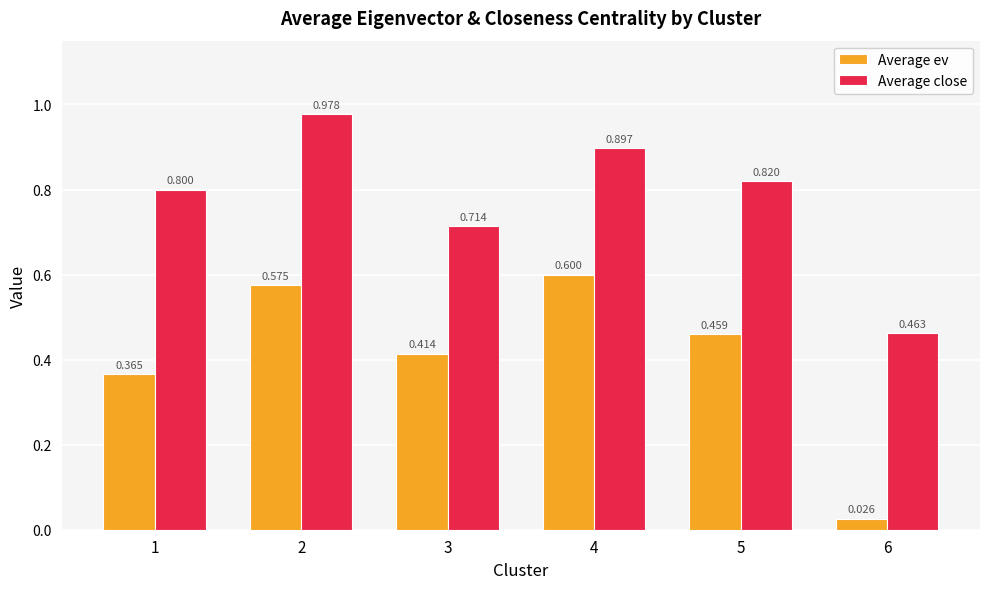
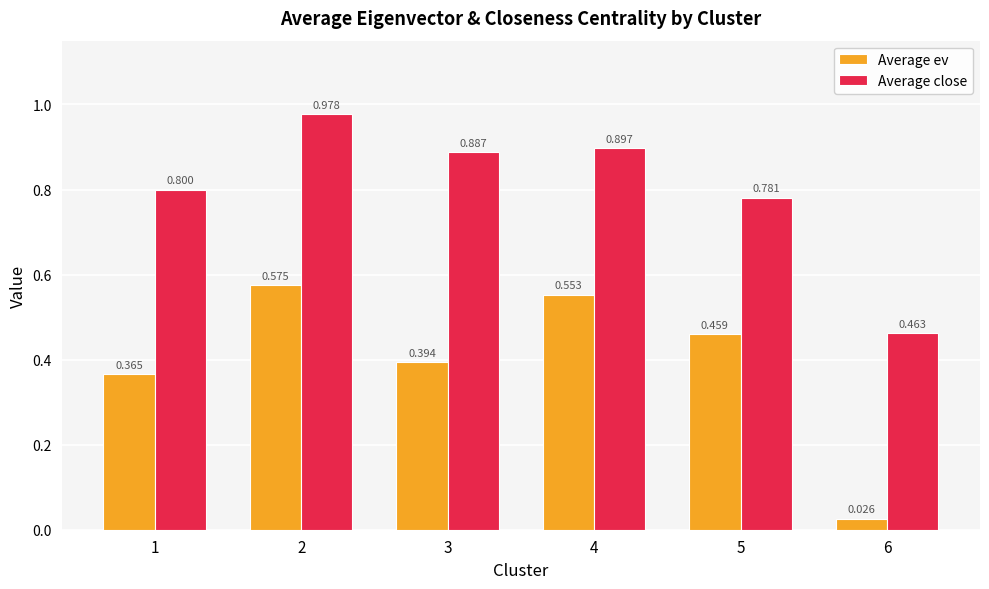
  {
    "Average ev": {
      "1": 0.365,
      "2": 0.575,
-     "3": 0.414,
-     "4": 0.600,
+     "3": 0.394,
+     "4": 0.553,
      "5": 0.459,
      "6": 0.026
    },
    "Average close": {
      "1": 0.800,
      "2": 0.978,
-     "3": 0.714,
+     "3": 0.887,
      "4": 0.897,
-     "5": 0.820,
+     "5": 0.781,
      "6": 0.463
    }
  }
